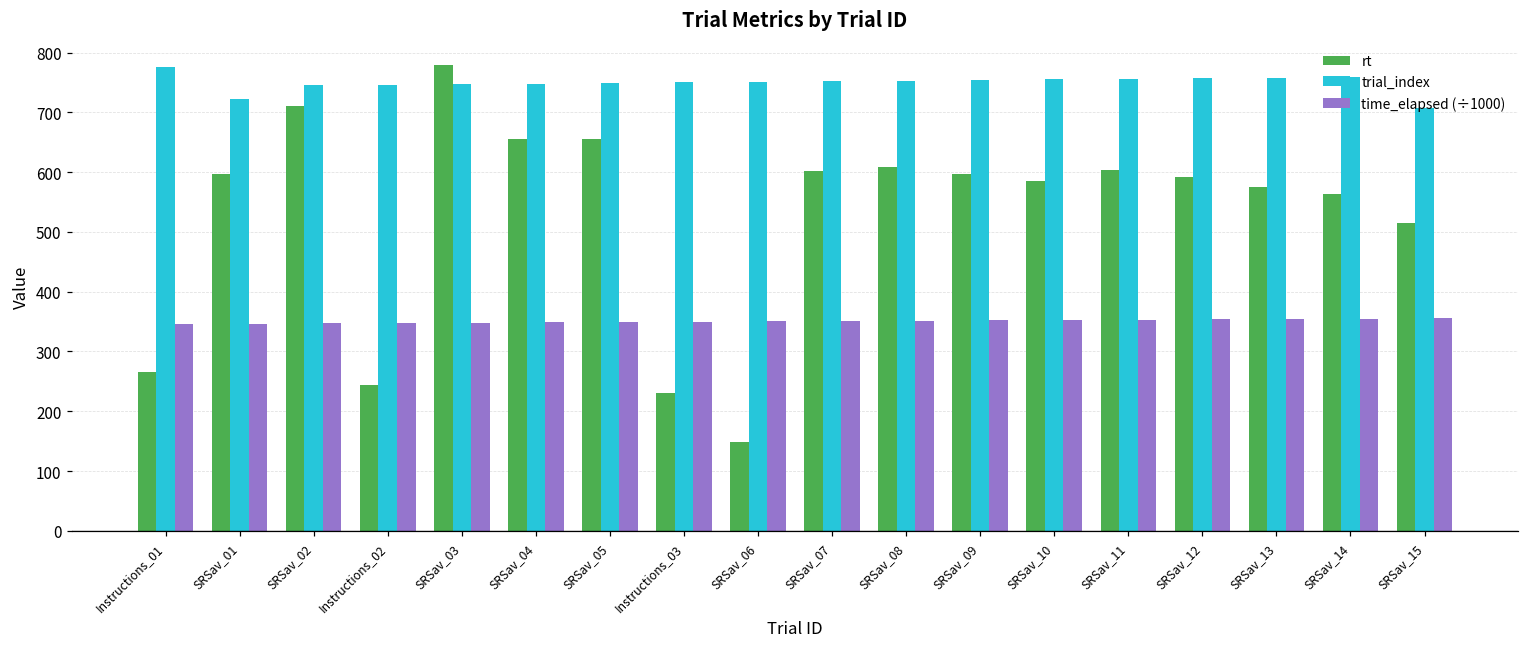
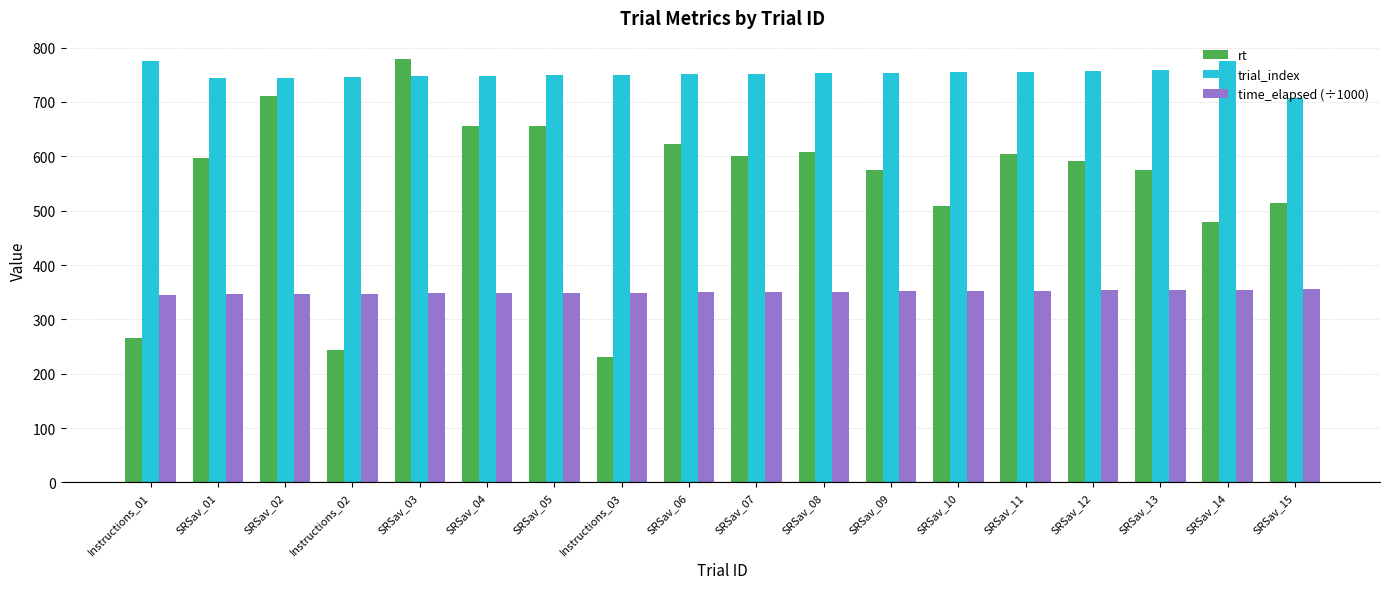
  {
    "rt": {
      "Instructions_01": 270,
      "SRSav_01": 600,
      "SRSav_02": 710,
      "Instructions_02": 240,
      "SRSav_03": 780,
      "SRSav_04": 660,
      "SRSav_05": 660,
      "Instructions_03": 230,
-     "SRSav_06": 150,
+     "SRSav_06": 620,
      "SRSav_07": 600,
      "SRSav_08": 610,
-     "SRSav_09": 600,
-     "SRSav_10": 590,
+     "SRSav_09": 570,
+     "SRSav_10": 510,
      "SRSav_11": 600,
      "SRSav_12": 590,
      "SRSav_13": 580,
-     "SRSav_14": 560,
+     "SRSav_14": 480,
      "SRSav_15": 520
    },
    "trial_index": {
      "Instructions_01": 780,
-     "SRSav_01": 720,
+     "SRSav_01": 740,
      "SRSav_02": 750,
      "Instructions_02": 750,
      "SRSav_03": 750,
      "SRSav_04": 750,
      "SRSav_05": 750,
      "Instructions_03": 750,
      "SRSav_06": 750,
      "SRSav_07": 750,
      "SRSav_08": 750,
      "SRSav_09": 750,
      "SRSav_10": 760,
      "SRSav_11": 760,
      "SRSav_12": 760,
      "SRSav_13": 760,
-     "SRSav_14": 760,
+     "SRSav_14": 780,
      "SRSav_15": 710
    },
    "time_elapsed (÷1000)": {
      "Instructions_01": 350,
      "SRSav_01": 350,
      "SRSav_02": 350,
      "Instructions_02": 350,
      "SRSav_03": 350,
      "SRSav_04": 350,
      "SRSav_05": 350,
      "Instructions_03": 350,
      "SRSav_06": 350,
      "SRSav_07": 350,
      "SRSav_08": 350,
      "SRSav_09": 350,
      "SRSav_10": 350,
      "SRSav_11": 350,
      "SRSav_12": 350,
      "SRSav_13": 350,
      "SRSav_14": 350,
      "SRSav_15": 360
    }
  }
